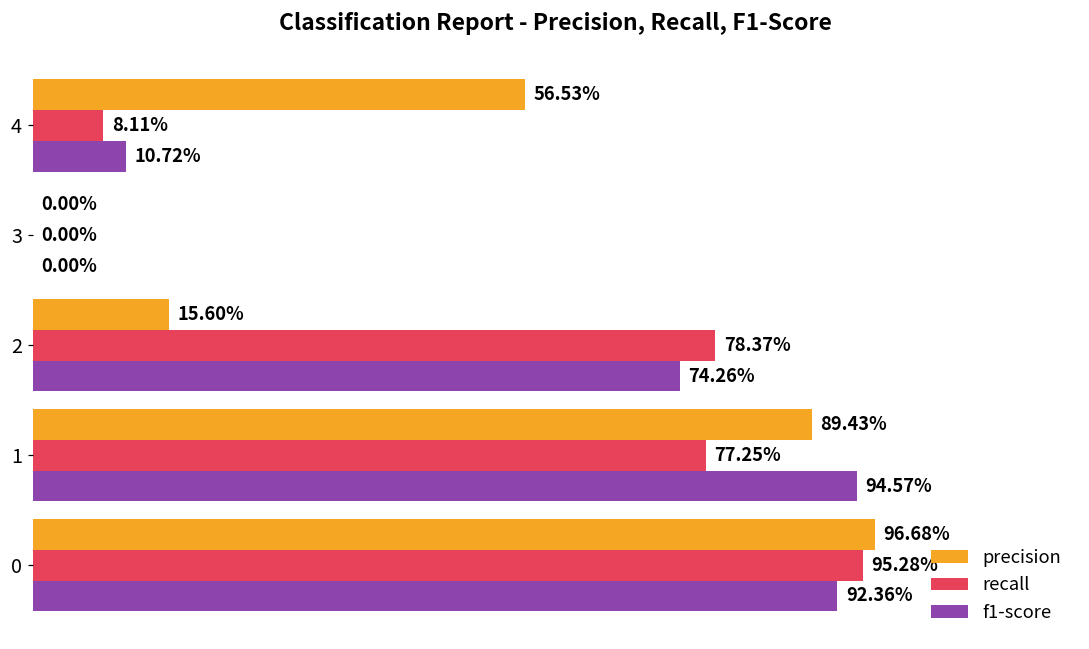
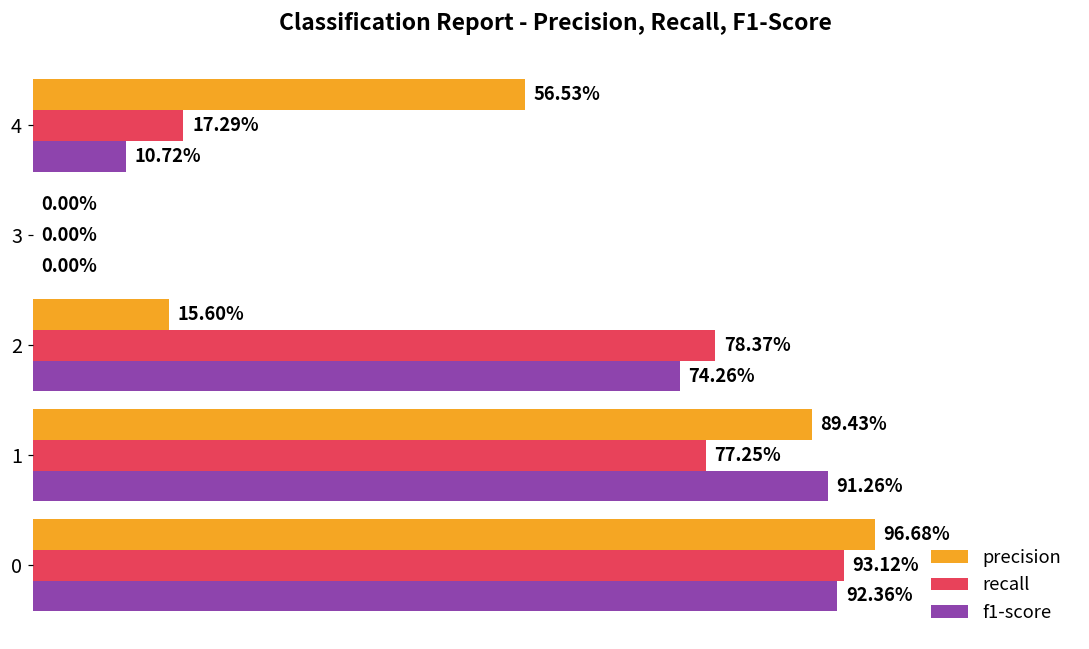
  {
    "precision": {
      "4": "56.53%",
      "3": "0.00%",
      "2": "15.60%",
      "1": "89.43%",
      "0": "96.68%"
    },
    "recall": {
-     "4": "8.11%",
+     "4": "17.29%",
      "3": "0.00%",
      "2": "78.37%",
      "1": "77.25%",
-     "0": "95.28%"
+     "0": "93.12%"
    },
    "f1-score": {
      "4": "10.72%",
      "3": "0.00%",
      "2": "74.26%",
-     "1": "94.57%",
+     "1": "91.26%",
      "0": "92.36%"
    }
  }
